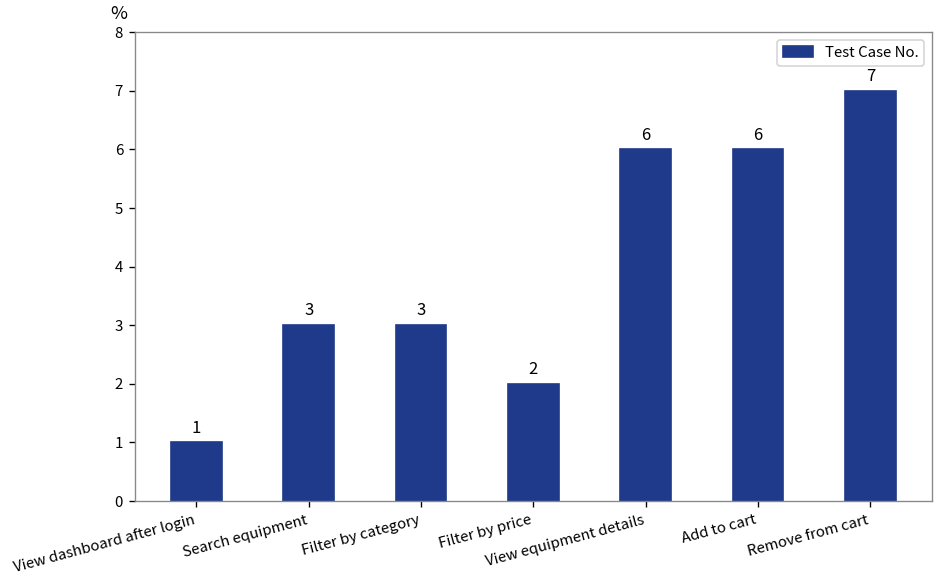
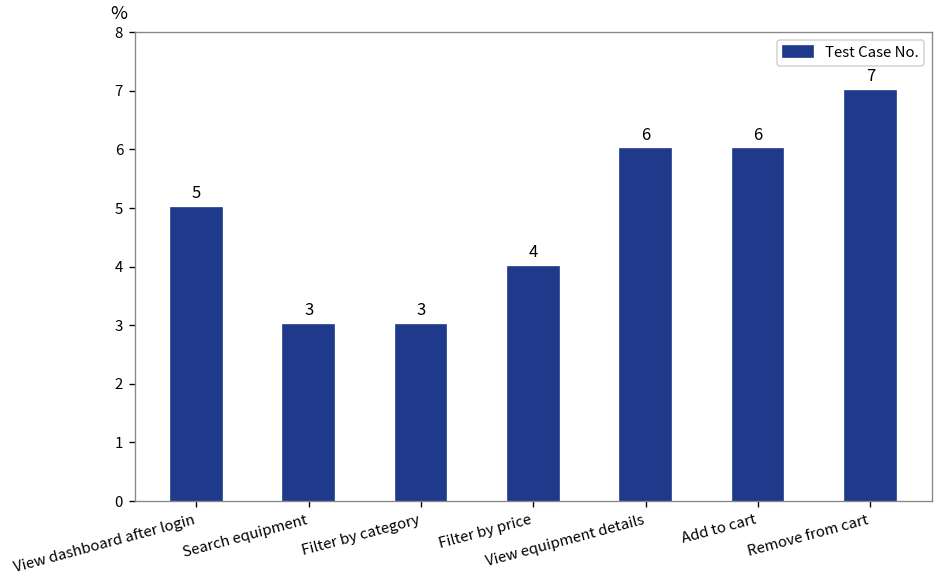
  {
-   "View dashboard after login": 1,
+   "View dashboard after login": 5,
    "Search equipment": 3,
    "Filter by category": 3,
-   "Filter by price": 2,
+   "Filter by price": 4,
    "View equipment details": 6,
    "Add to cart": 6,
    "Remove from cart": 7
  }
